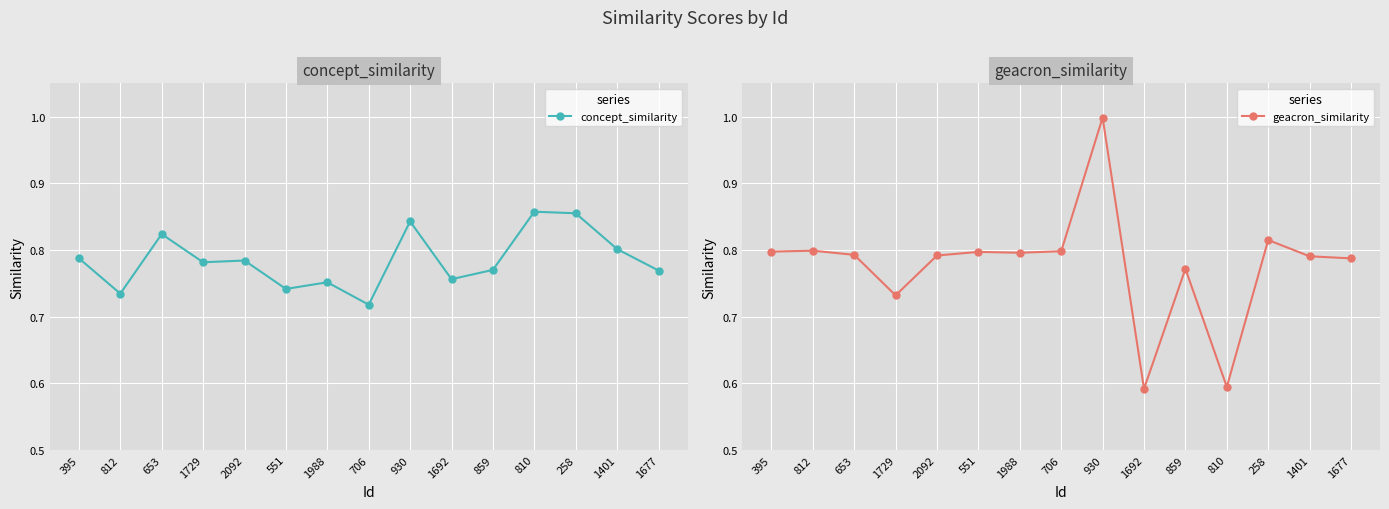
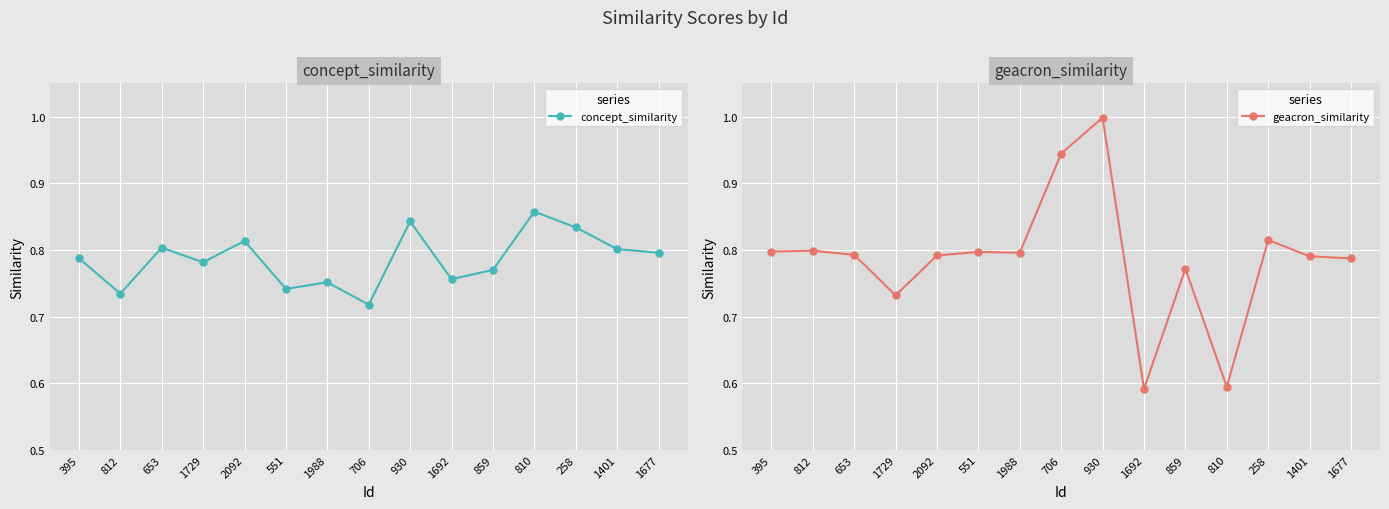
  {
    "concept_similarity": {
      "395": 0.79,
      "812": 0.73,
-     "653": 0.82,
+     "653": 0.80,
      "1729": 0.78,
-     "2092": 0.78,
+     "2092": 0.81,
      "551": 0.74,
      "1988": 0.75,
      "706": 0.72,
      "930": 0.84,
      "1692": 0.76,
      "859": 0.77,
      "810": 0.86,
-     "258": 0.86,
+     "258": 0.83,
      "1401": 0.80,
-     "1677": 0.77
+     "1677": 0.80
    },
    "geacron_similarity": {
      "395": 0.80,
      "812": 0.80,
      "653": 0.79,
      "1729": 0.73,
      "2092": 0.79,
      "551": 0.80,
      "1988": 0.80,
-     "706": 0.80,
+     "706": 0.94,
      "930": 1.00,
      "1692": 0.59,
      "859": 0.77,
      "810": 0.59,
      "258": 0.81,
      "1401": 0.79,
      "1677": 0.79
    }
  }
